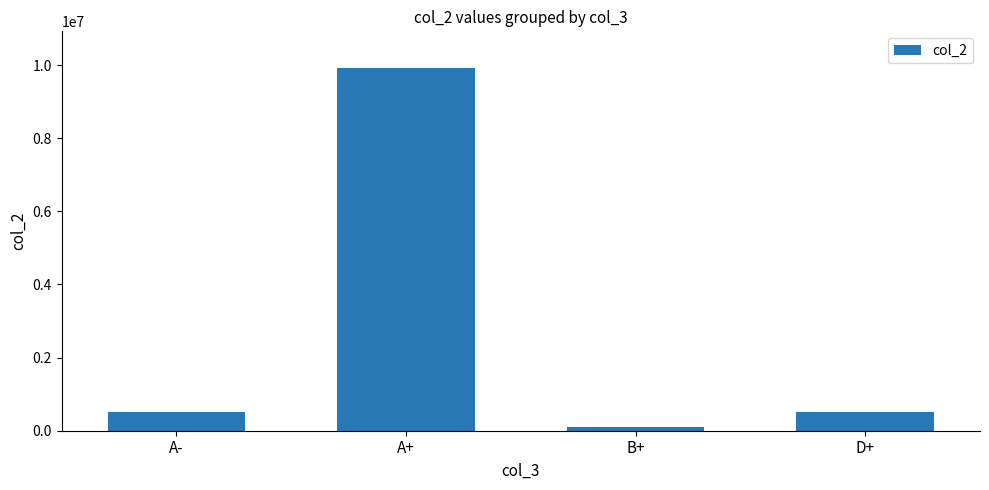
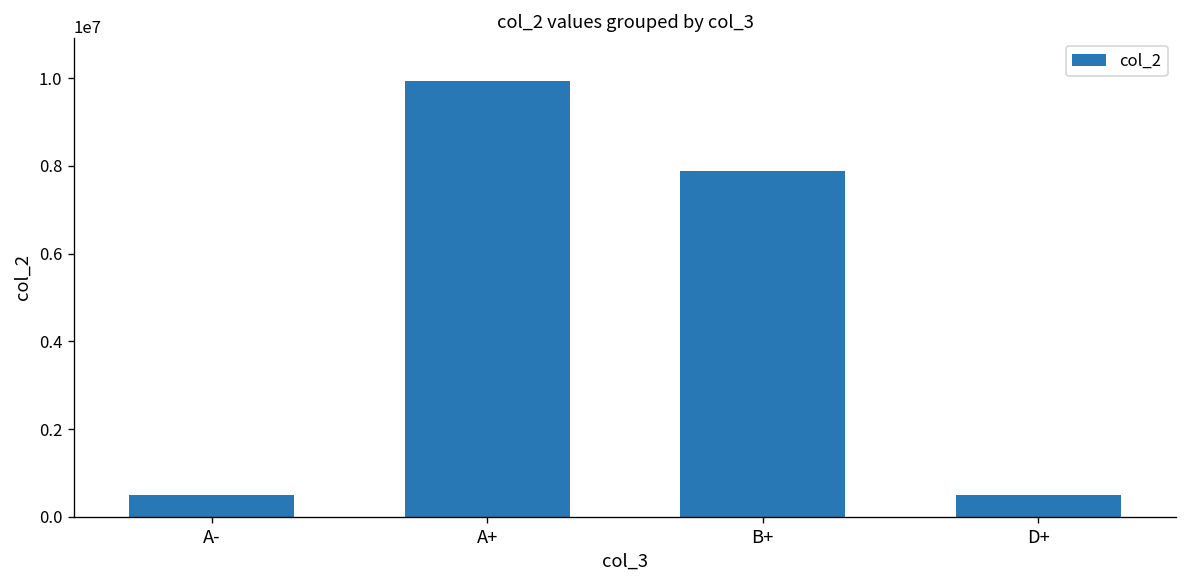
  {
    "A-": 500000,
    "A+": 9900000,
-   "B+": 100000,
+   "B+": 7900000,
    "D+": 500000
  }
